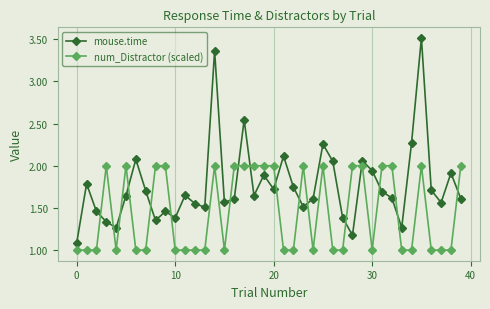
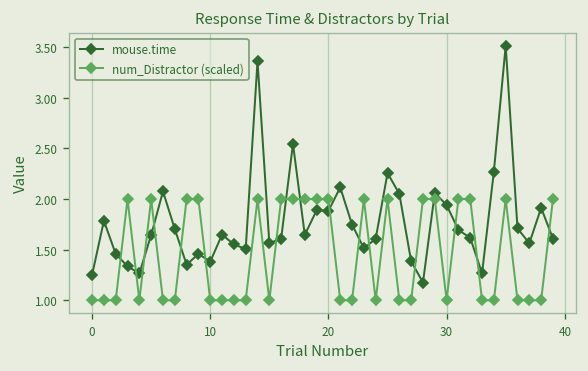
  {
    "mouse.time": {
-     "0": 1.1,
+     "0": 1.3,
      "10": 1.4,
-     "20": 1.7,
+     "20": 1.9,
      "30": 1.9
    },
    "num_Distractor (scaled)": {
      "0": 1.0,
      "10": 1.0,
      "20": 2.0,
      "30": 1.0
    }
  }
